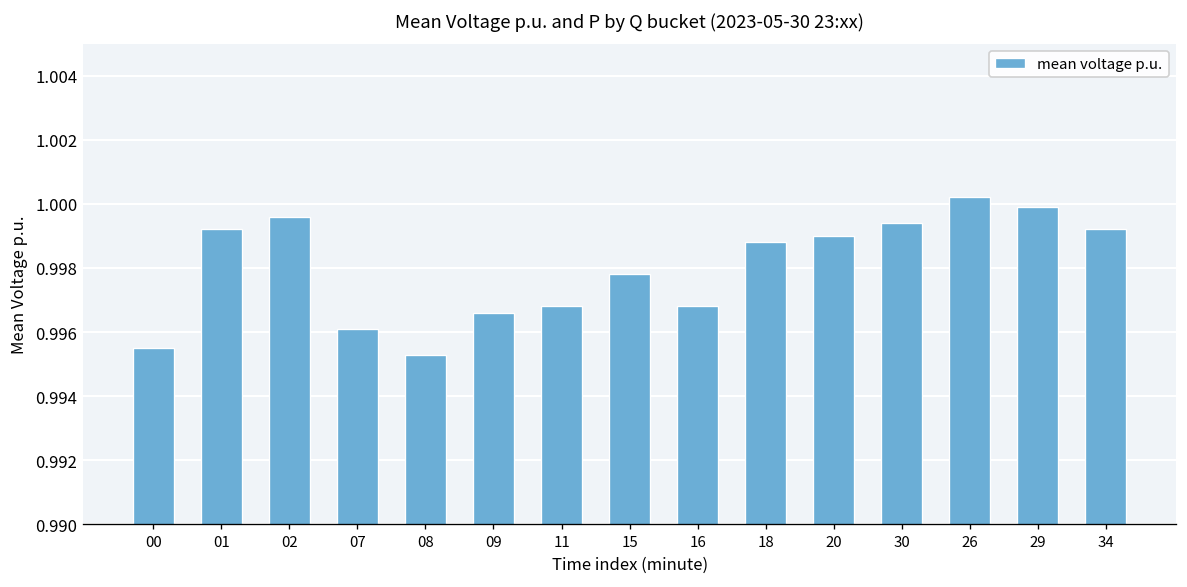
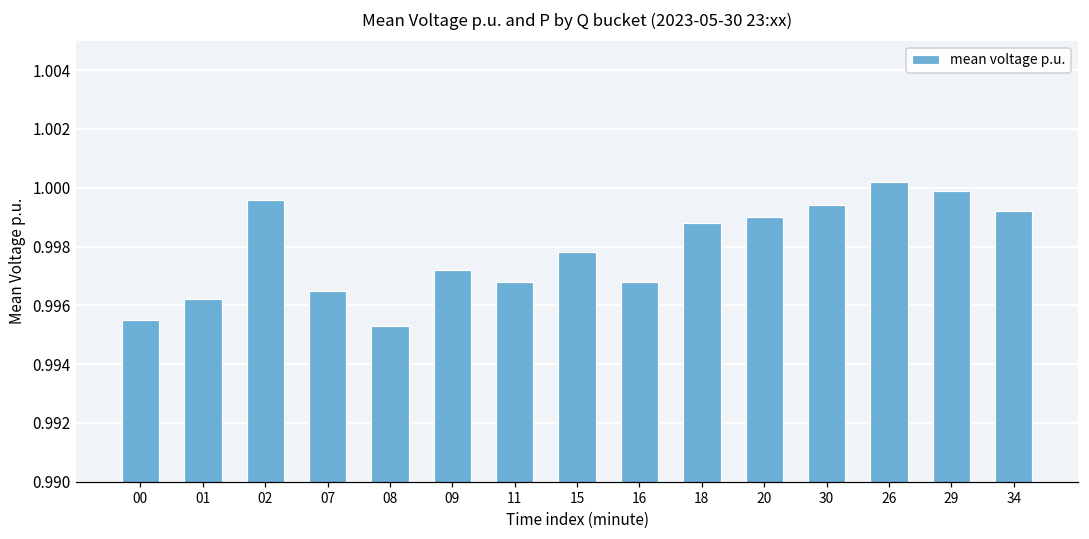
  {
    "00": 0.9955,
-   "01": 0.9992,
+   "01": 0.9962,
    "02": 0.9996,
-   "07": 0.9961,
+   "07": 0.9965,
    "08": 0.9953,
-   "09": 0.9966,
+   "09": 0.9972,
    "11": 0.9968,
    "15": 0.9978,
    "16": 0.9968,
    "18": 0.9988,
    "20": 0.9990,
    "30": 0.9994,
    "26": 1.0002,
    "29": 0.9999,
    "34": 0.9992
  }
